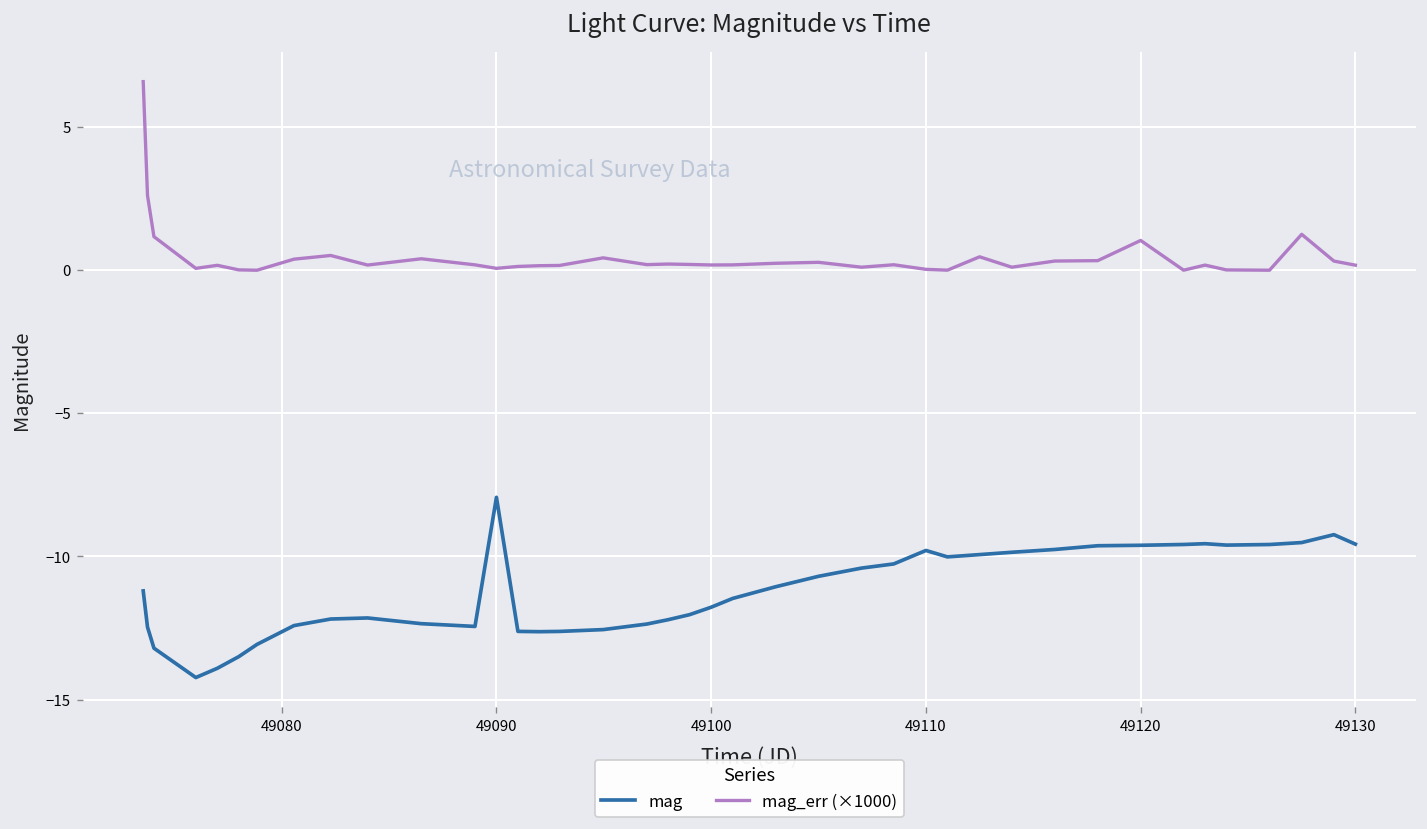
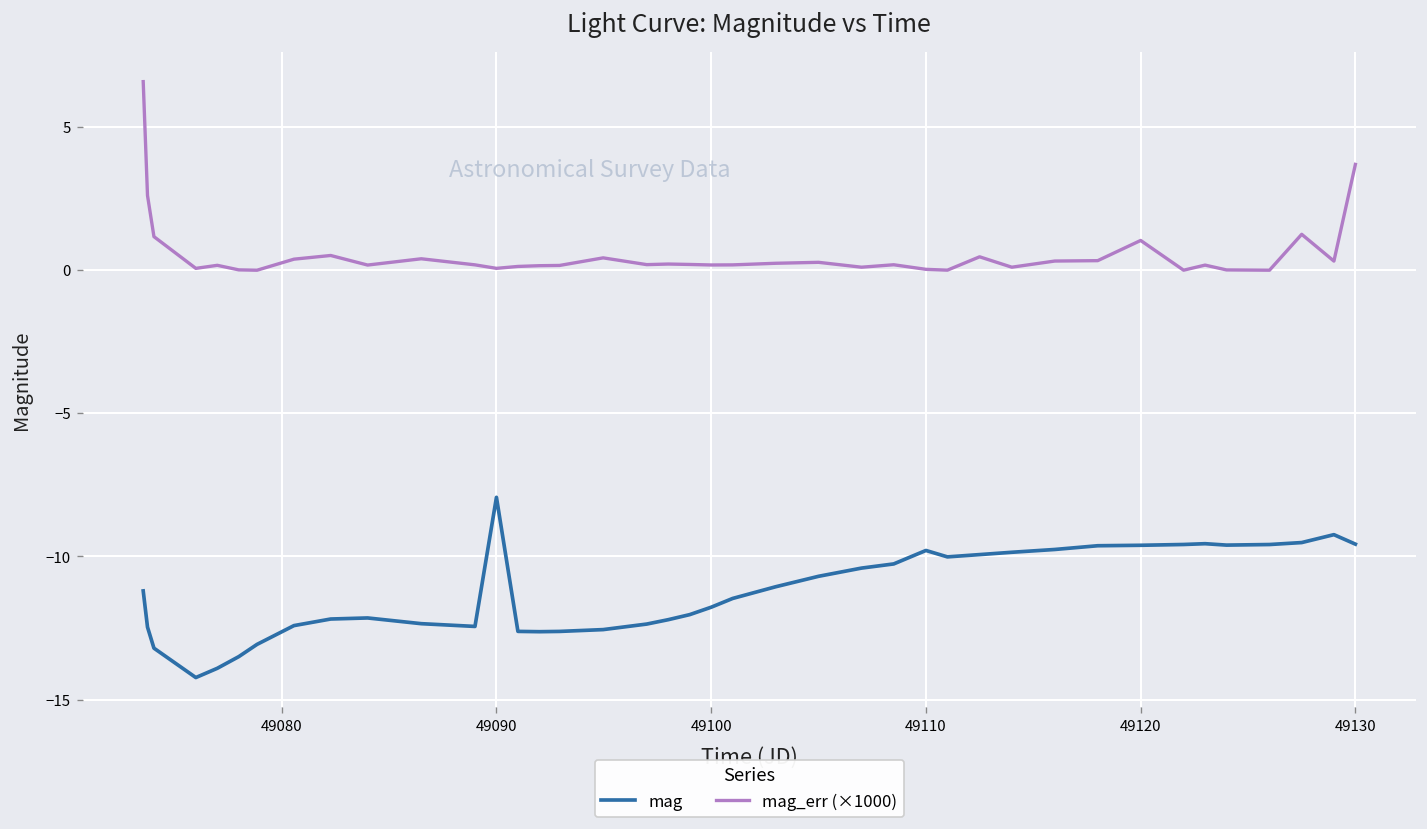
  {
    "mag": {
      "49090": -7.9,
      "49100": -11.8,
      "49110": -9.8,
      "49120": -9.6,
      "49130": -9.6
    },
    "mag_err (×1000)": {
      "49090": 0.1,
      "49100": 0.2,
      "49110": 0.0,
      "49120": 1.0,
-     "49130": 0.2
+     "49130": 3.7
    }
  }
